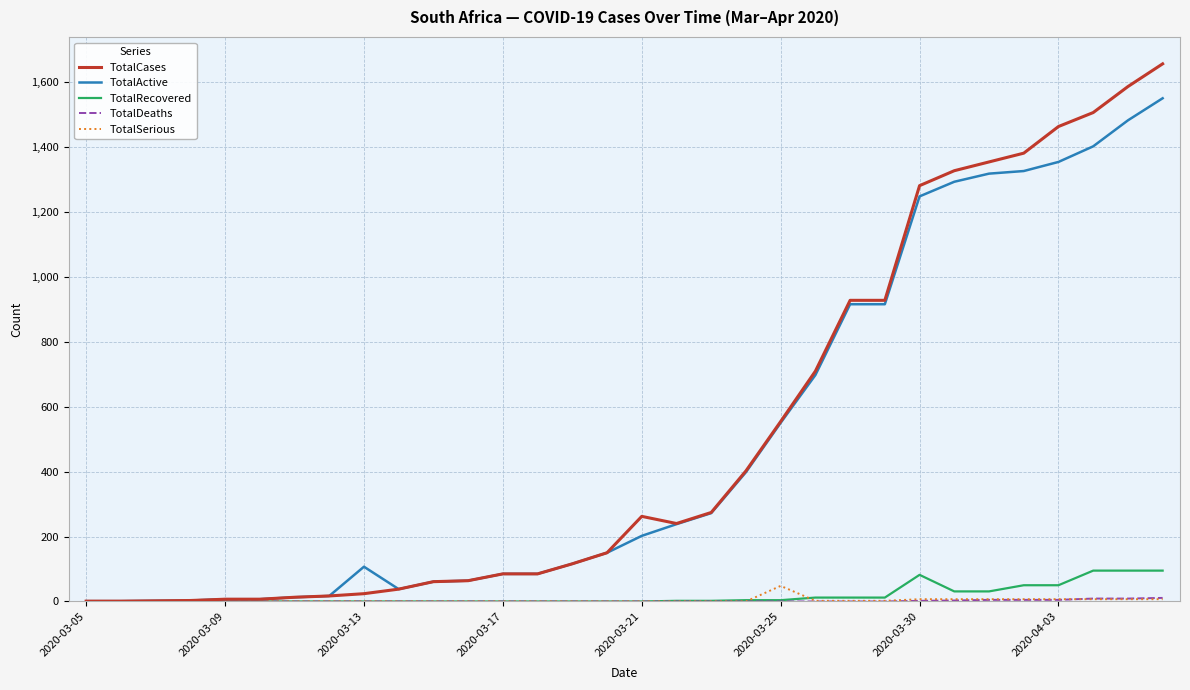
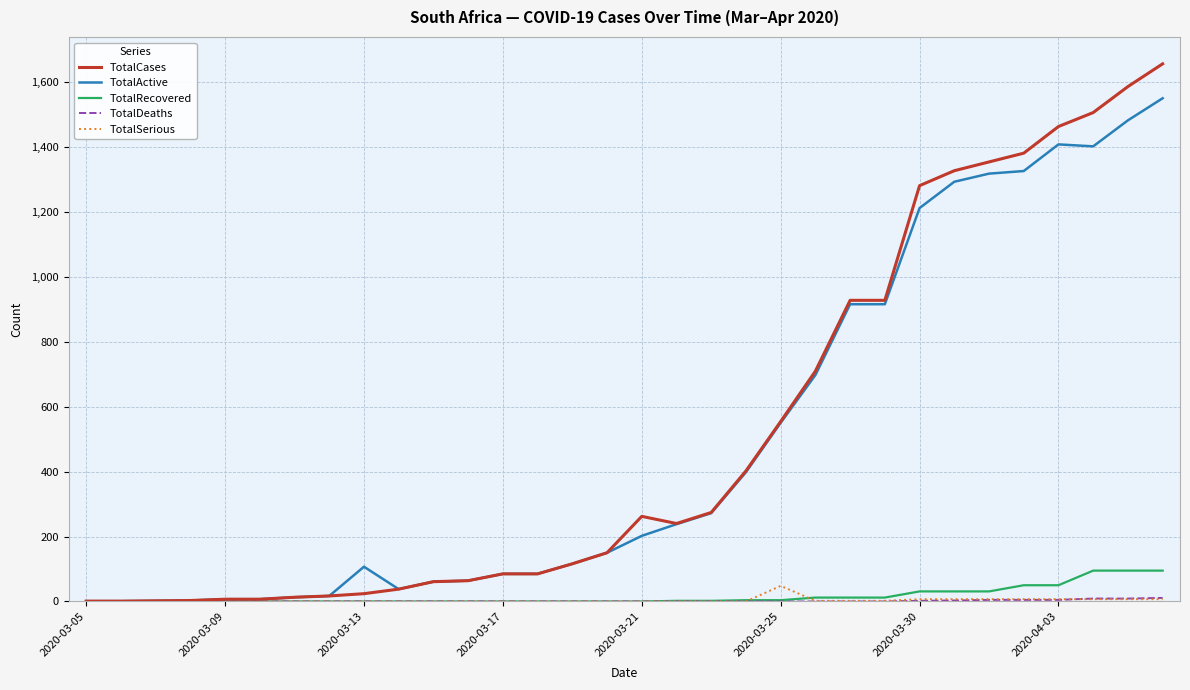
  {
    "TotalCases": {
      "2020-03-13": "20",
      "2020-03-21": "260",
      "2020-03-30": "1,280",
      "2020-04-03": "1,460"
    },
    "TotalActive": {
      "2020-03-13": "110",
      "2020-03-21": "200",
-     "2020-03-30": "1,250",
-     "2020-04-03": "1,350"
+     "2020-03-30": "1,210",
+     "2020-04-03": "1,410"
    },
    "TotalRecovered": {
-     "2020-03-30": "80",
+     "2020-03-30": "30",
      "2020-04-03": "50"
    },
    "TotalSerious": {
      "2020-03-25": "50"
    }
  }
